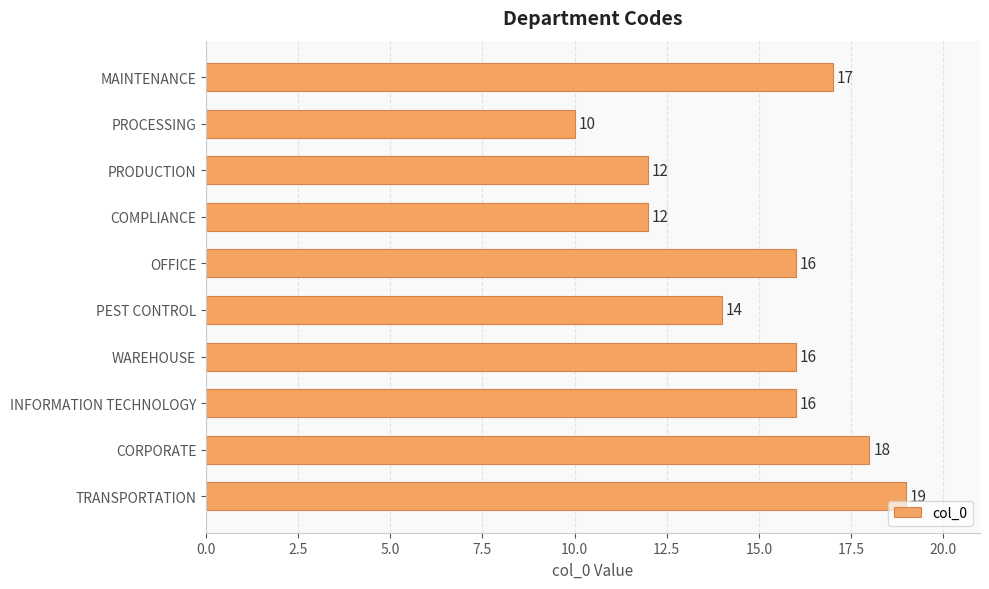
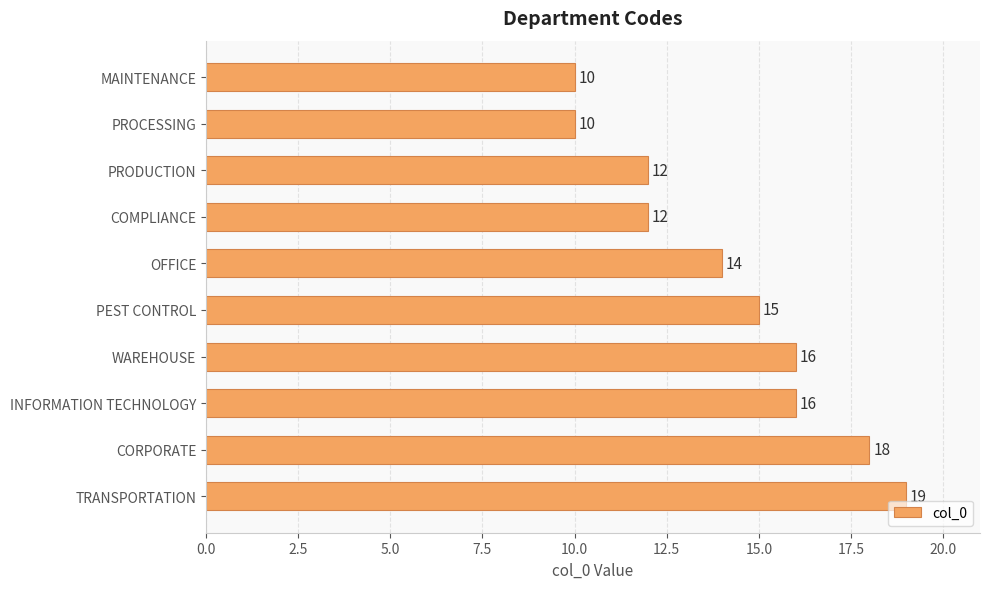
  {
-   "MAINTENANCE": 17,
+   "MAINTENANCE": 10,
    "PROCESSING": 10,
    "PRODUCTION": 12,
    "COMPLIANCE": 12,
-   "OFFICE": 16,
-   "PEST CONTROL": 14,
+   "OFFICE": 14,
+   "PEST CONTROL": 15,
    "WAREHOUSE": 16,
    "INFORMATION TECHNOLOGY": 16,
    "CORPORATE": 18
  }
